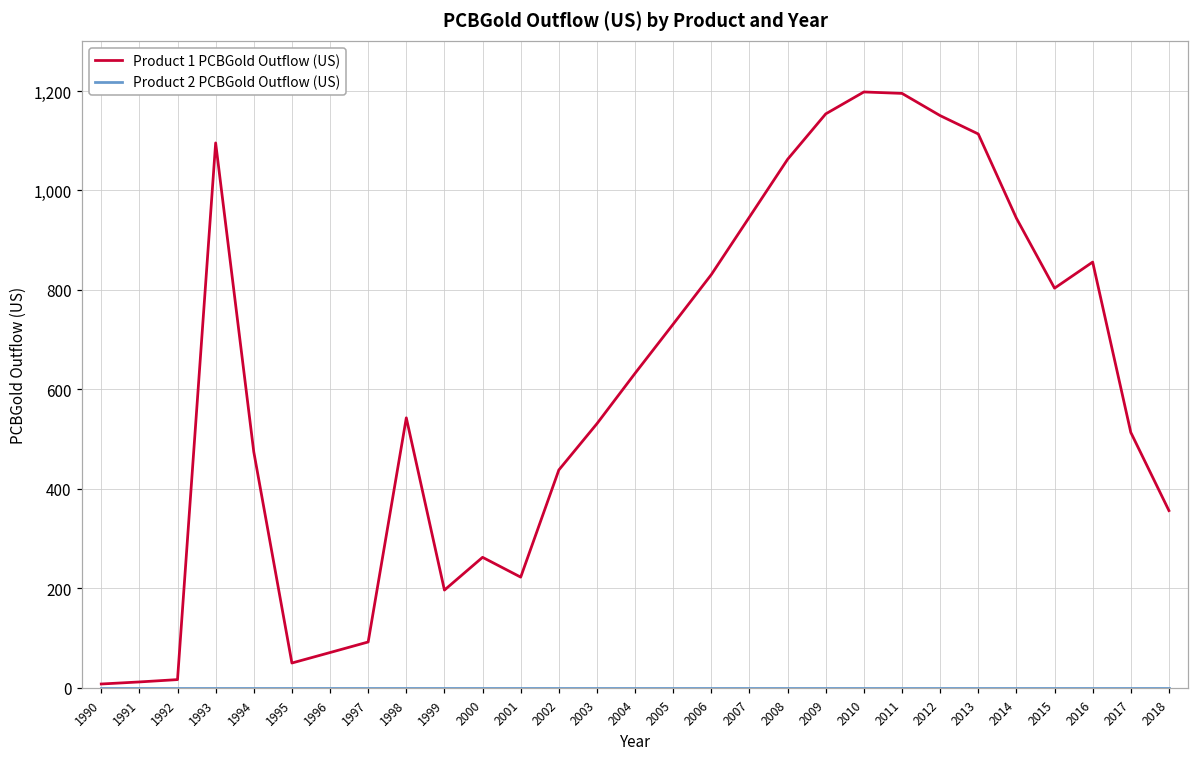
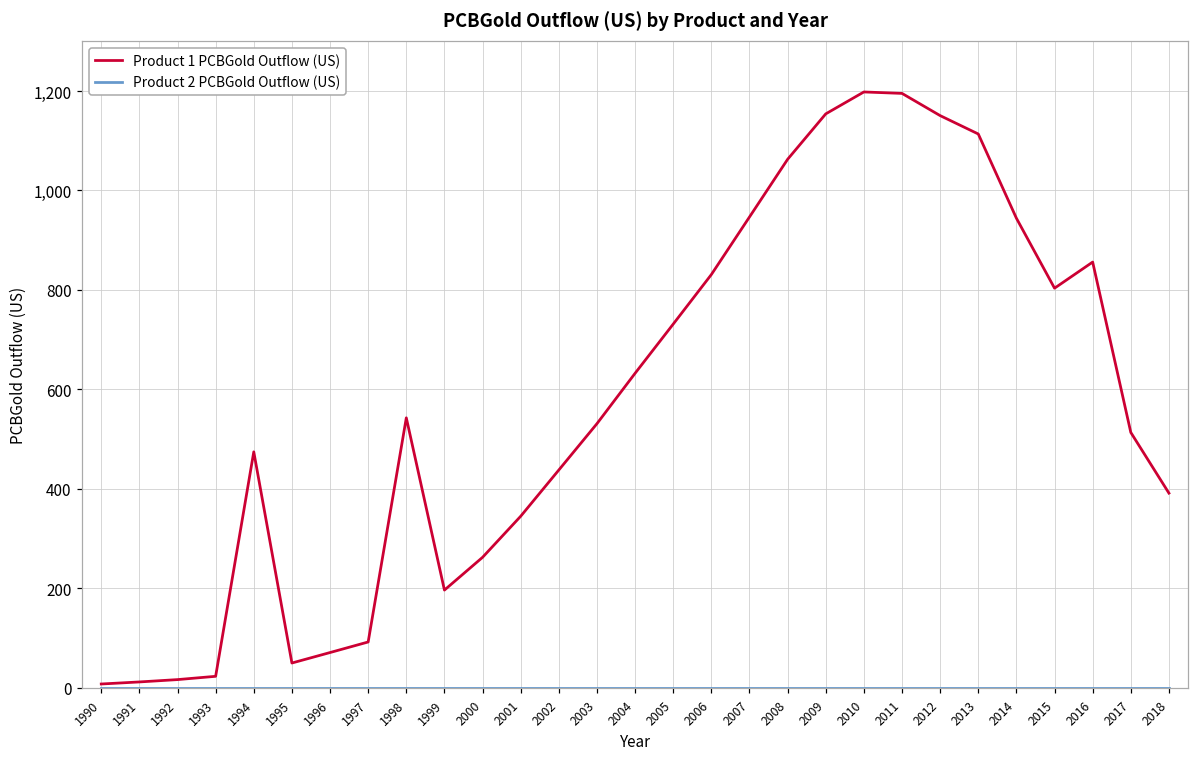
  {
    "Product 1 PCBGold Outflow (US)": {
      "1990": "10",
      "1991": "10",
      "1992": "20",
-     "1993": "1,100",
+     "1993": "20",
      "1994": "470",
      "1995": "50",
      "1996": "70",
      "1997": "90",
      "1998": "540",
      "1999": "200",
      "2000": "260",
-     "2001": "220",
+     "2001": "340",
      "2002": "440",
      "2003": "530",
      "2004": "630",
      "2005": "730",
      "2006": "830",
      "2007": "950",
      "2008": "1,060",
      "2009": "1,150",
      "2010": "1,200",
      "2011": "1,200",
      "2012": "1,150",
      "2013": "1,110",
      "2014": "940",
      "2015": "800",
      "2016": "860",
      "2017": "510",
-     "2018": "360"
+     "2018": "390"
    },
    "Product 2 PCBGold Outflow (US)": {
      "1990": "0",
      "1991": "0",
      "1992": "0",
      "1993": "0",
      "1994": "0",
      "1995": "0",
      "1996": "0",
      "1997": "0",
      "1998": "0",
      "1999": "0",
      "2000": "0",
      "2001": "0",
      "2002": "0",
      "2003": "0",
      "2004": "0",
      "2005": "0",
      "2006": "0",
      "2007": "0",
      "2008": "0",
      "2009": "0",
      "2010": "0",
      "2011": "0",
      "2012": "0",
      "2013": "0",
      "2014": "0",
      "2015": "0",
      "2016": "0",
      "2017": "0",
      "2018": "0"
    }
  }
